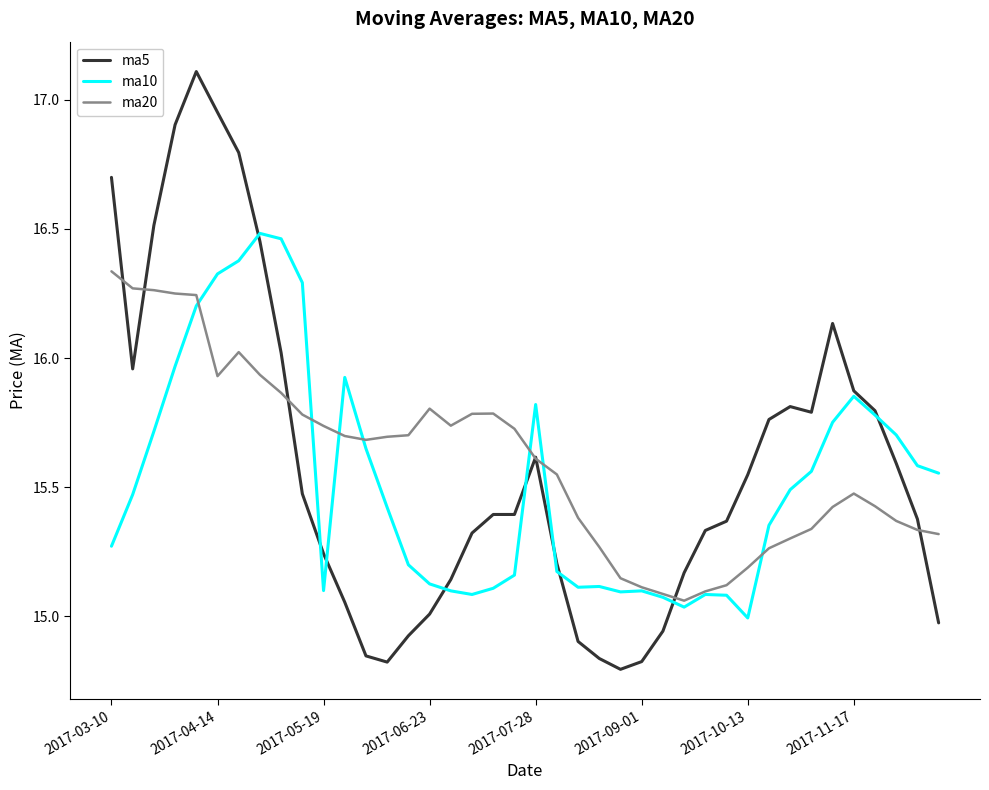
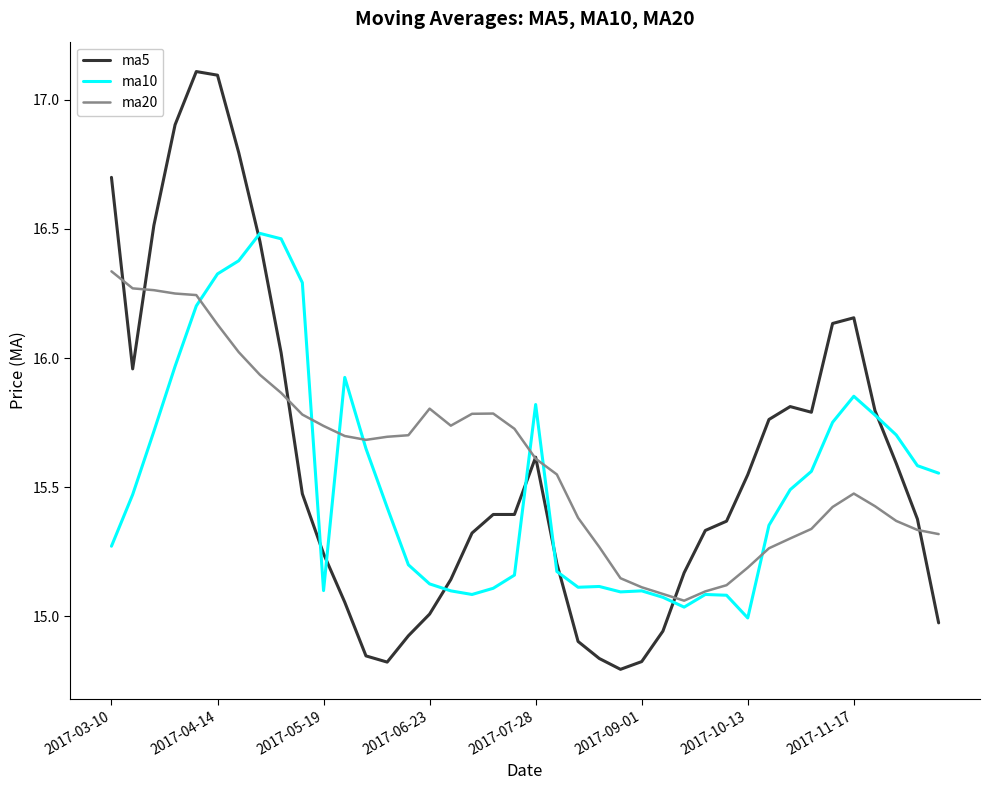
  {
    "ma5": {
      "2017-03-10": 16.70,
-     "2017-04-14": 16.95,
+     "2017-04-14": 17.10,
      "2017-05-19": 15.24,
      "2017-06-23": 15.01,
      "2017-09-01": 14.82,
      "2017-10-13": 15.55,
-     "2017-11-17": 15.87
+     "2017-11-17": 16.16
    },
    "ma10": {
      "2017-03-10": 15.27,
      "2017-04-14": 16.33,
      "2017-05-19": 15.10,
      "2017-06-23": 15.13,
      "2017-07-28": 15.82,
      "2017-09-01": 15.10,
      "2017-10-13": 14.99,
      "2017-11-17": 15.85
    },
    "ma20": {
      "2017-03-10": 16.34,
-     "2017-04-14": 15.93,
+     "2017-04-14": 16.13,
      "2017-05-19": 15.74,
      "2017-06-23": 15.80,
      "2017-09-01": 15.11,
      "2017-10-13": 15.19,
      "2017-11-17": 15.48
    }
  }
